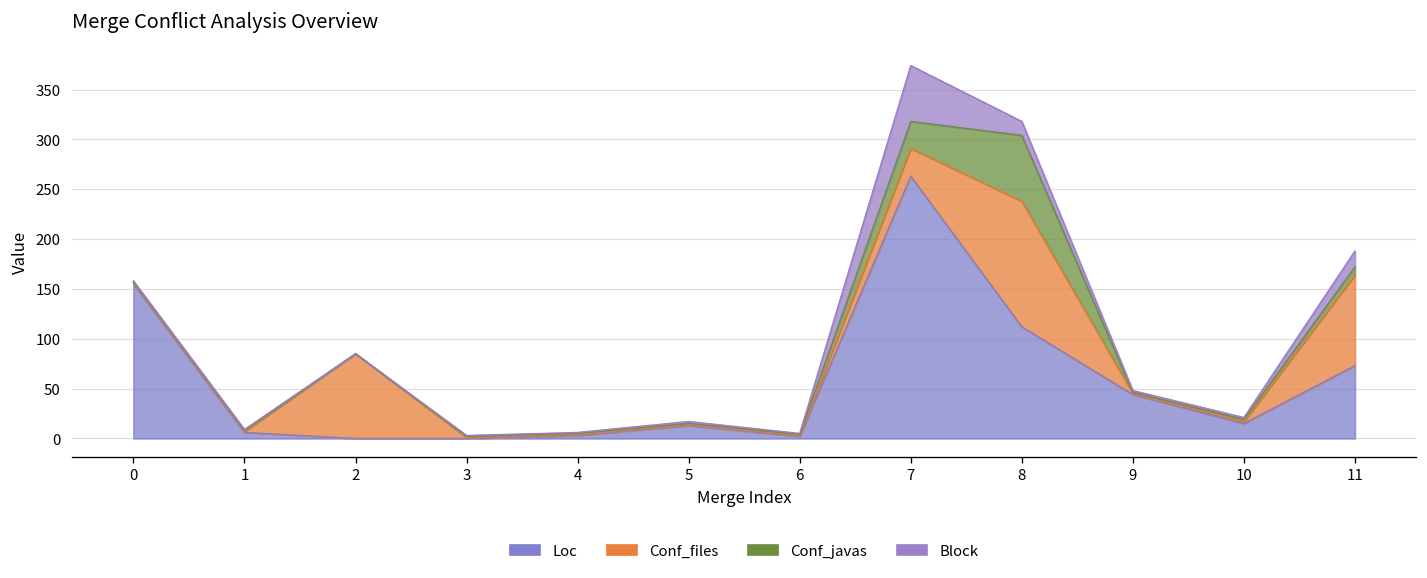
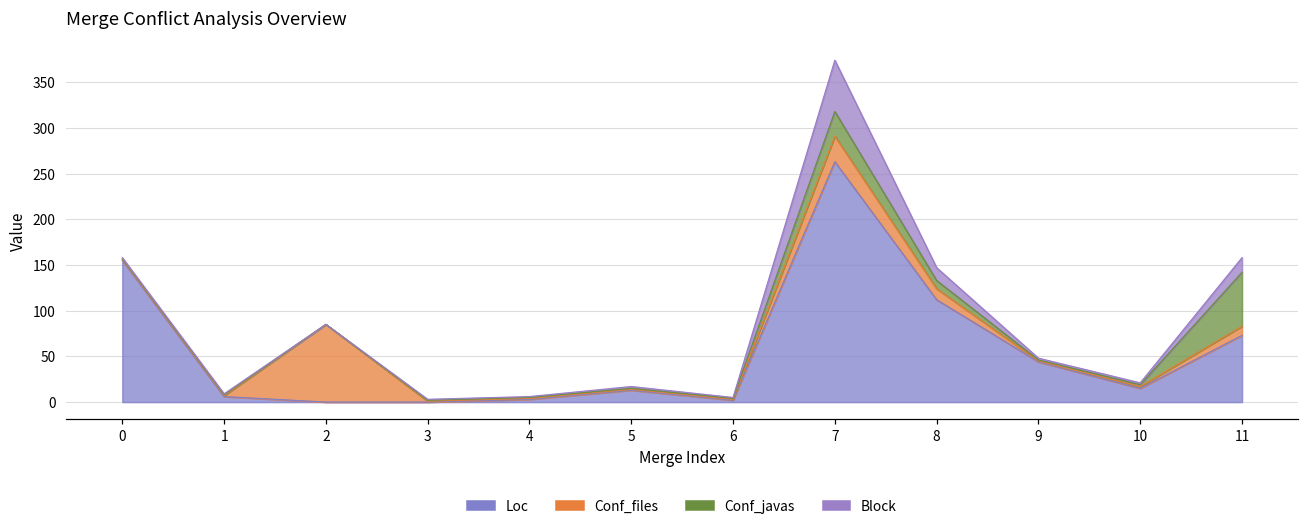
  {
    "Conf_files": {
      "7": 30,
-     "8": 130,
-     "11": 90
+     "8": 10,
+     "11": 10
    },
    "Conf_javas": {
      "7": 30,
-     "8": 70,
-     "11": 10
+     "8": 10,
+     "11": 60
    }
  }
